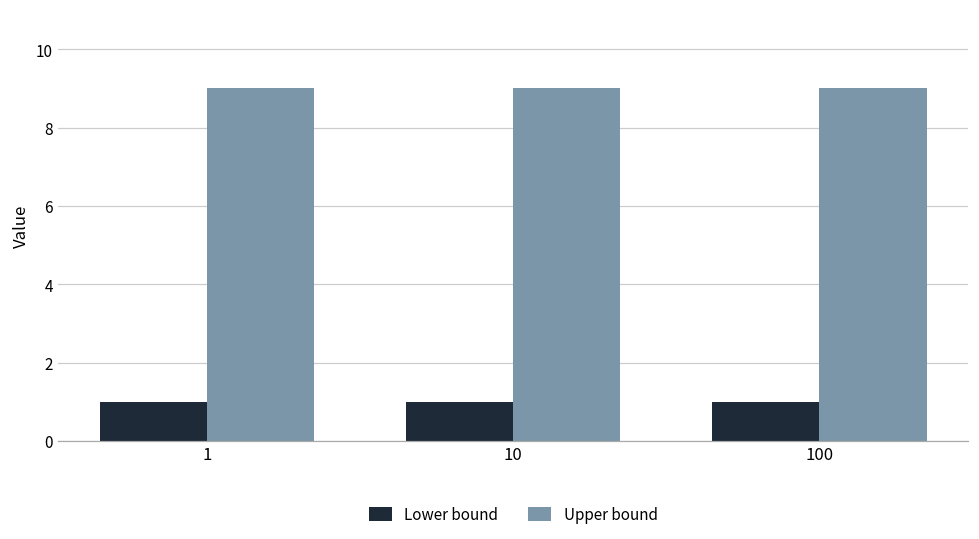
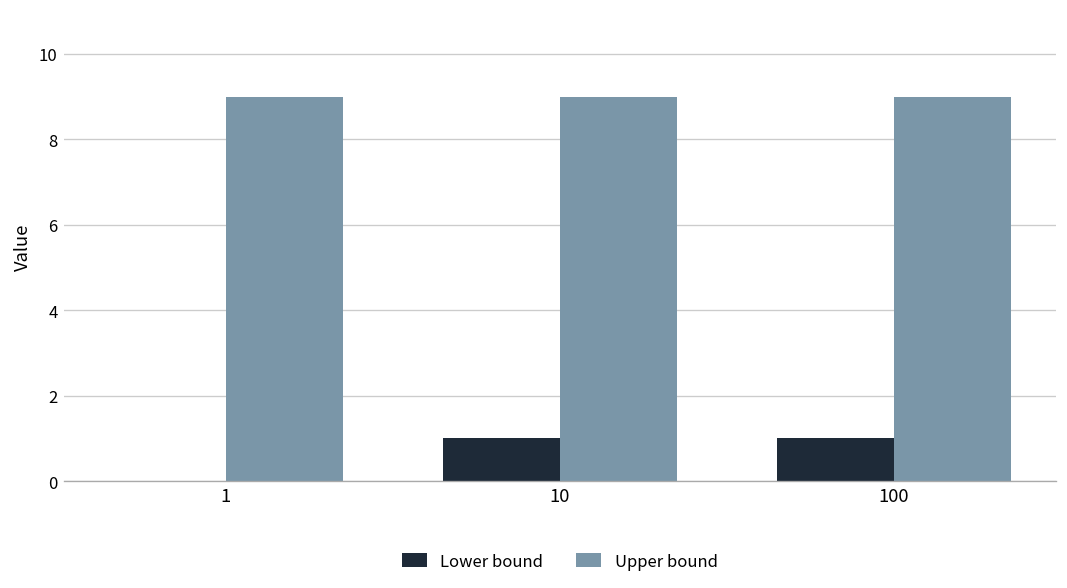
  {
    "Lower bound": {
-     "1": 1,
+     "1": 0,
      "10": 1,
      "100": 1
    },
    "Upper bound": {
      "1": 9,
      "10": 9,
      "100": 9
    }
  }
